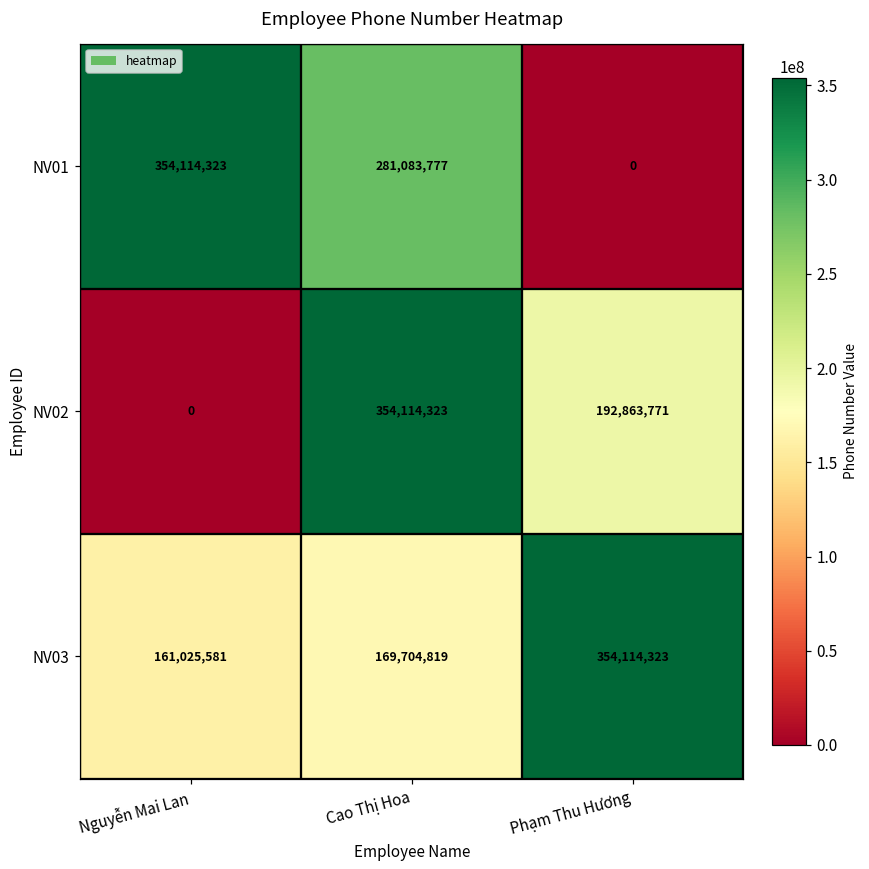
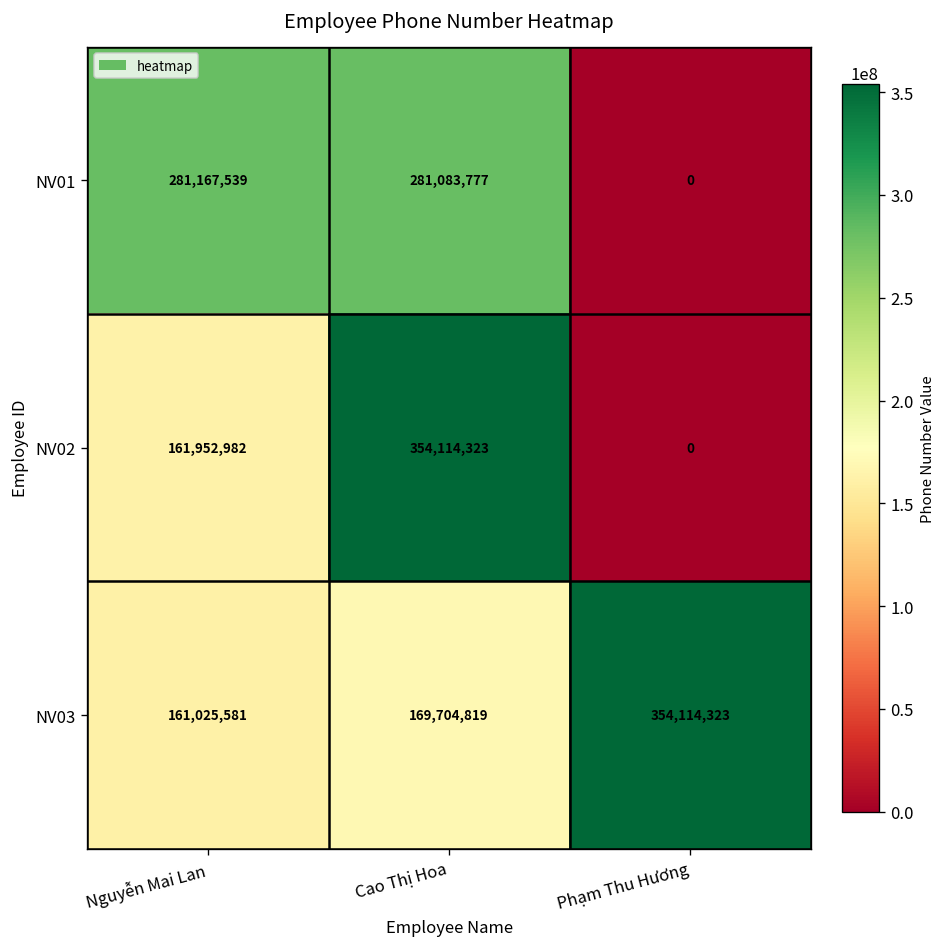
  {
    "NV01": {
-     "Nguyễn Mai Lan": "354,114,323",
+     "Nguyễn Mai Lan": "281,167,539",
      "Cao Thị Hoa": "281,083,777",
      "Phạm Thu Hương": "0"
    },
    "NV02": {
-     "Nguyễn Mai Lan": "0",
+     "Nguyễn Mai Lan": "161,952,982",
      "Cao Thị Hoa": "354,114,323",
-     "Phạm Thu Hương": "192,863,771"
+     "Phạm Thu Hương": "0"
    },
    "NV03": {
      "Nguyễn Mai Lan": "161,025,581",
      "Cao Thị Hoa": "169,704,819",
      "Phạm Thu Hương": "354,114,323"
    }
  }
